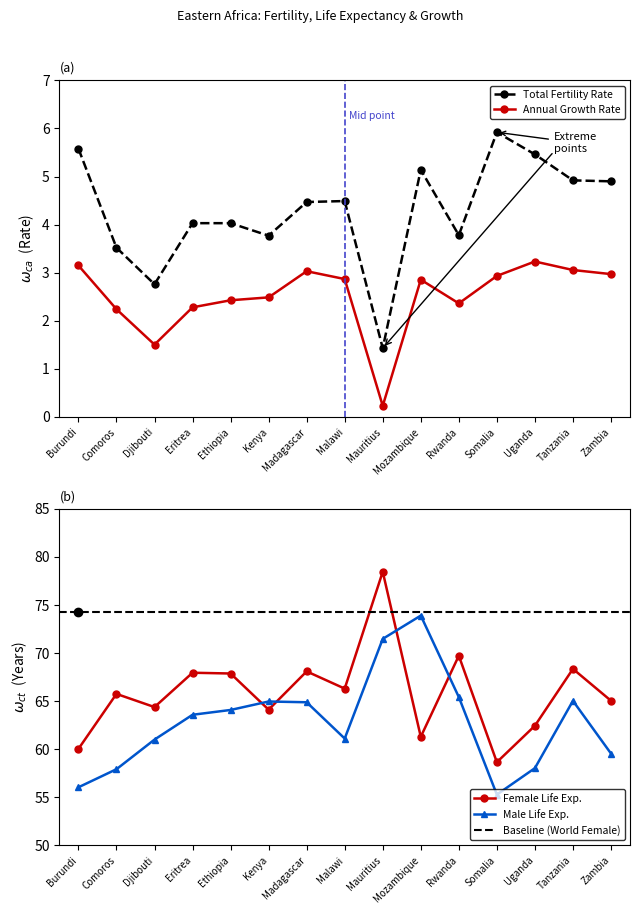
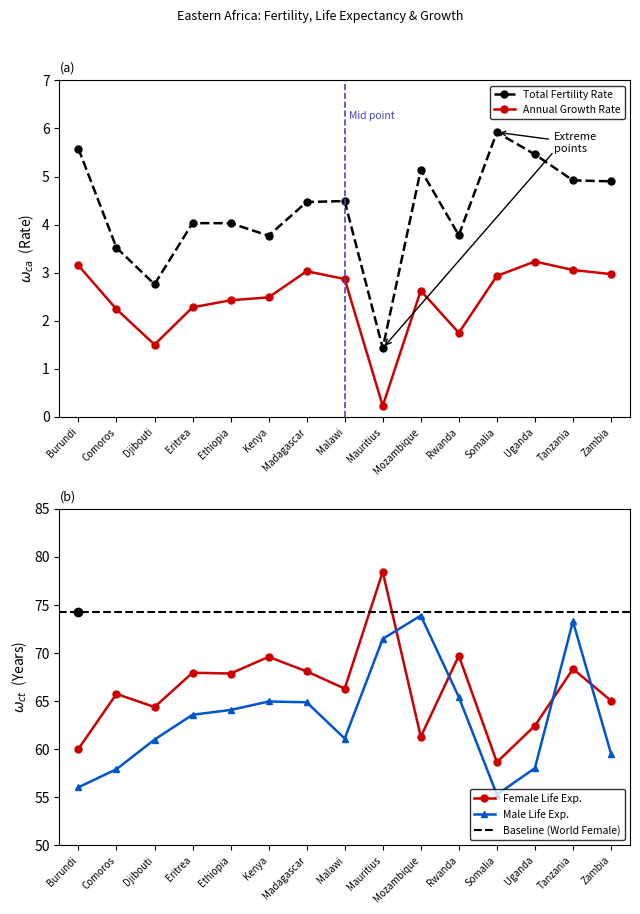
  {
    "(a)": {
      "Total Fertility Rate": {
        "Burundi": 5.6,
        "Comoros": 3.5,
        "Djibouti": 2.8,
        "Eritrea": 4.0,
        "Ethiopia": 4.0,
        "Kenya": 3.8,
        "Madagascar": 4.5,
        "Malawi": 4.5,
        "Mauritius": 1.4,
        "Mozambique": 5.1,
        "Rwanda": 3.8,
        "Somalia": 5.9,
        "Uganda": 5.5,
        "Tanzania": 4.9,
        "Zambia": 4.9
      },
      "Annual Growth Rate": {
        "Burundi": 3.2,
        "Comoros": 2.2,
        "Djibouti": 1.5,
        "Eritrea": 2.3,
        "Ethiopia": 2.4,
        "Kenya": 2.5,
        "Madagascar": 3.0,
        "Malawi": 2.9,
        "Mauritius": 0.2,
-       "Mozambique": 2.9,
-       "Rwanda": 2.4,
+       "Mozambique": 2.6,
+       "Rwanda": 1.8,
        "Somalia": 2.9,
        "Uganda": 3.2,
        "Tanzania": 3.1,
        "Zambia": 3.0
      }
    },
    "(b)": {
      "Female Life Exp.": {
        "Burundi": 60,
        "Comoros": 66,
        "Djibouti": 64,
        "Eritrea": 68,
        "Ethiopia": 68,
-       "Kenya": 64,
+       "Kenya": 70,
        "Madagascar": 68,
        "Malawi": 66,
        "Mauritius": 78,
        "Mozambique": 61,
        "Rwanda": 70,
        "Somalia": 59,
        "Uganda": 62,
        "Tanzania": 68,
        "Zambia": 65
      },
      "Male Life Exp.": {
        "Burundi": 56,
        "Comoros": 58,
        "Djibouti": 61,
        "Eritrea": 64,
        "Ethiopia": 64,
        "Kenya": 65,
        "Madagascar": 65,
        "Malawi": 61,
        "Mauritius": 71,
        "Mozambique": 74,
        "Rwanda": 65,
        "Uganda": 58,
-       "Tanzania": 65,
+       "Tanzania": 73,
        "Zambia": 60
      }
    }
  }
